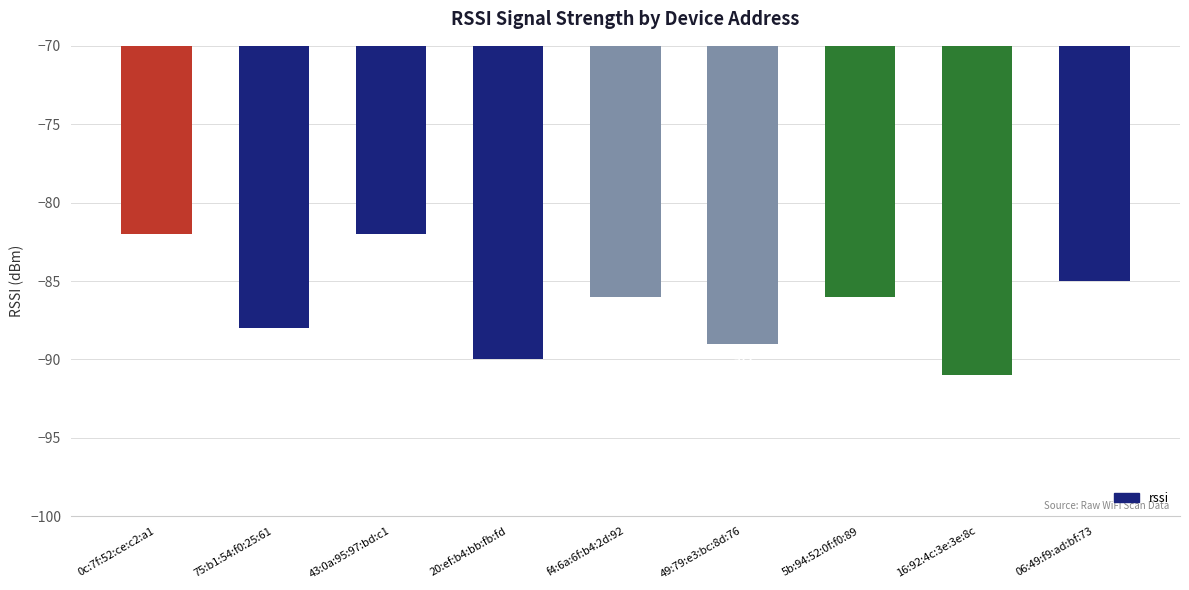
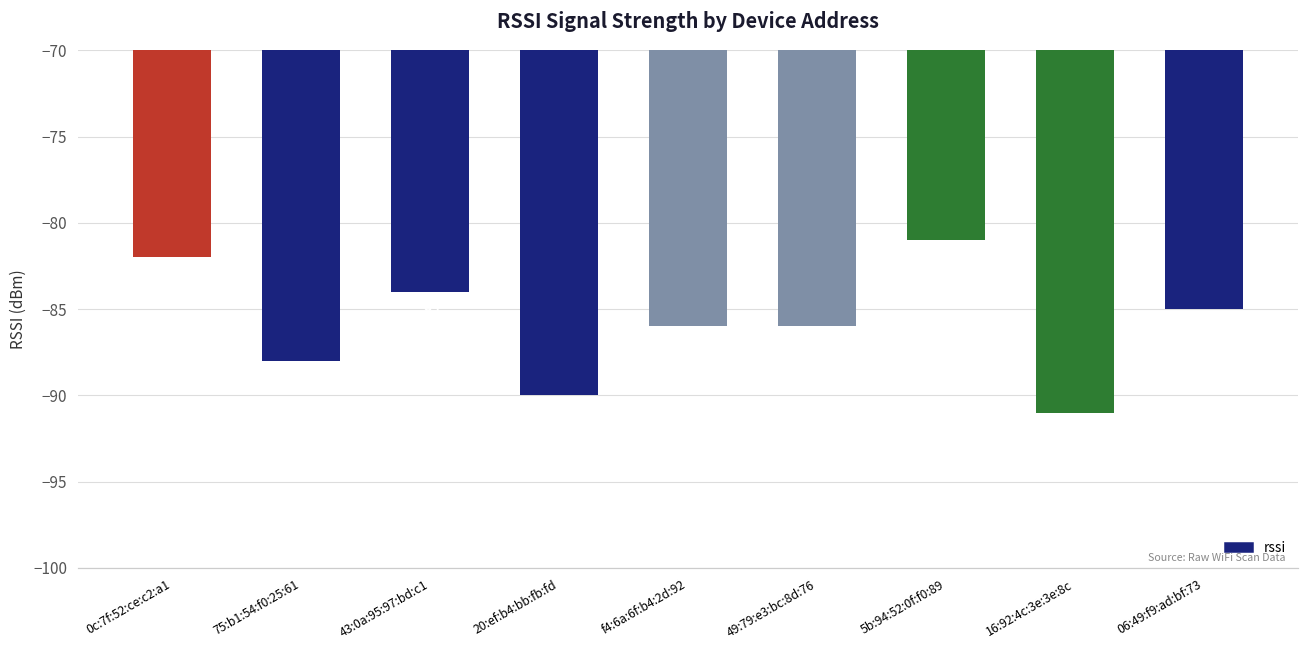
  {
    "0c:7f:52:ce:c2:a1": -82,
    "75:b1:54:f0:25:61": -88,
-   "43:0a:95:97:bd:c1": -82,
+   "43:0a:95:97:bd:c1": -84,
    "20:ef:b4:bb:fb:fd": -90,
    "f4:6a:6f:b4:2d:92": -86,
-   "49:79:e3:bc:8d:76": -89,
-   "5b:94:52:0f:f0:89": -86,
+   "49:79:e3:bc:8d:76": -86,
+   "5b:94:52:0f:f0:89": -81,
    "16:92:4c:3e:3e:8c": -91,
    "06:49:f9:ad:bf:73": -85
  }
